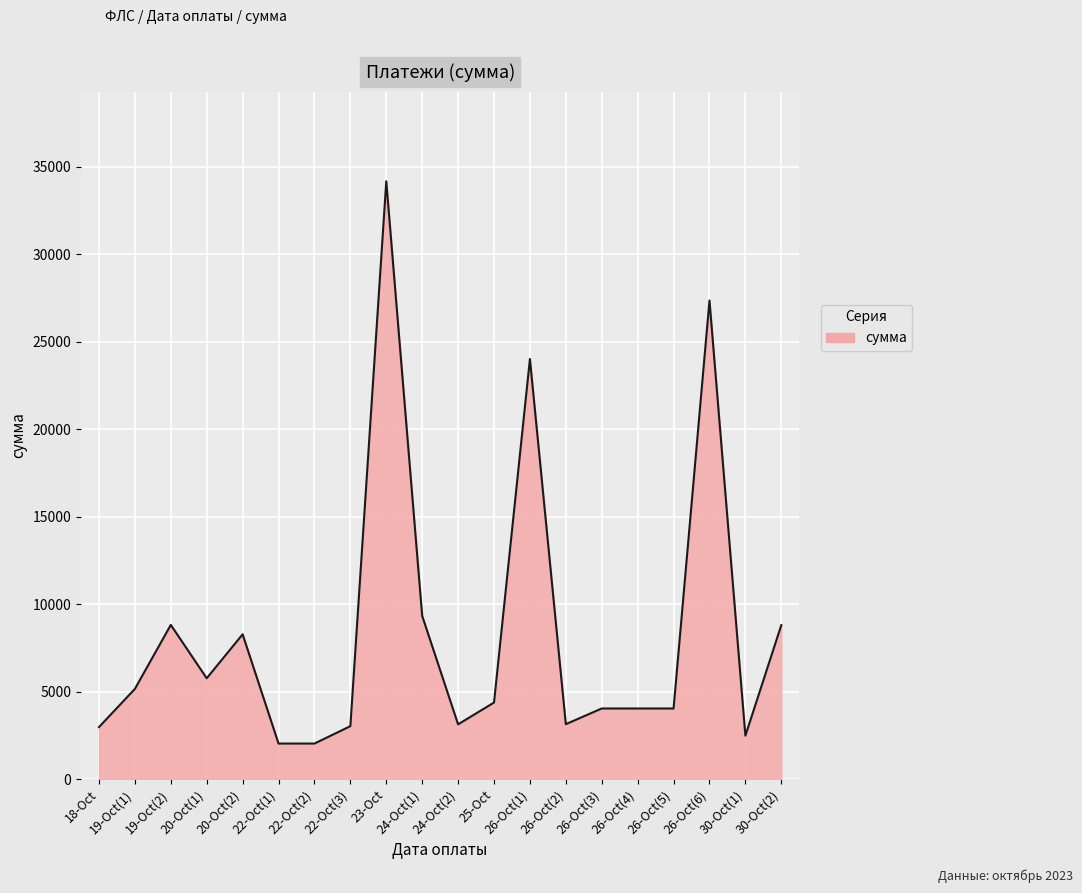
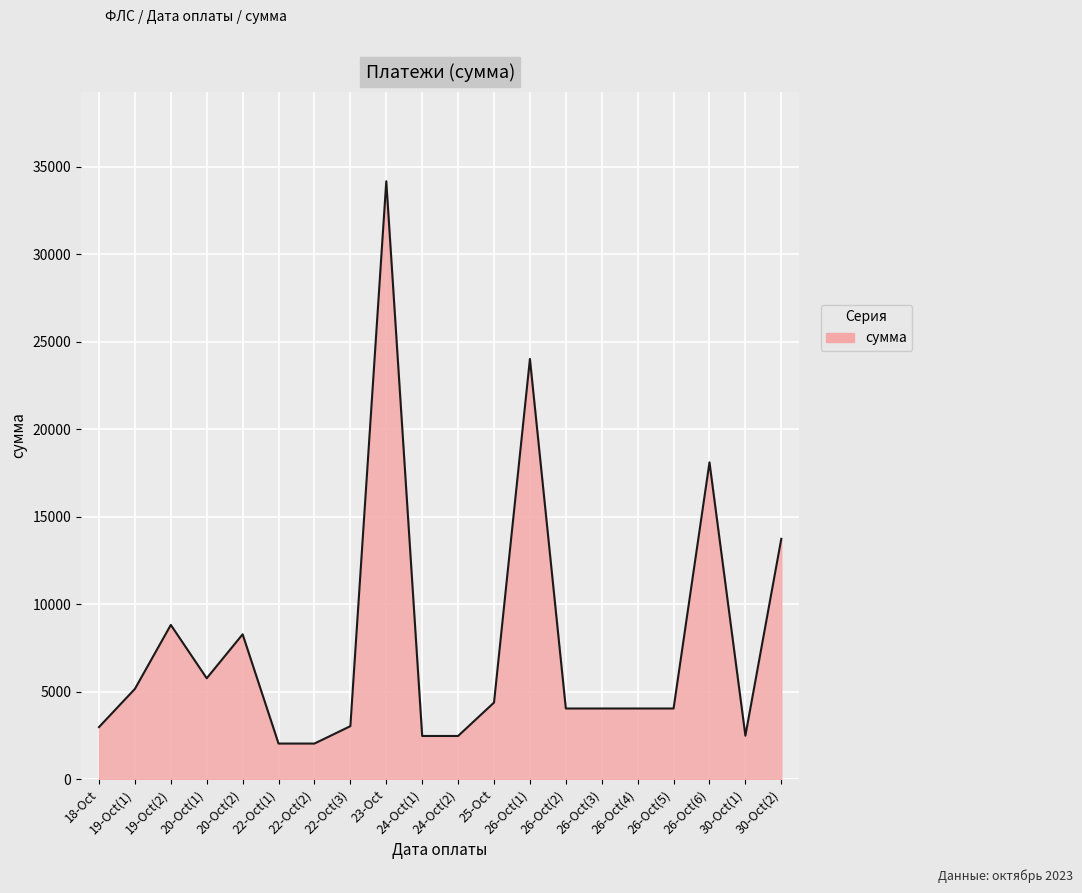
  {
    "18-Oct": 3000,
    "19-Oct(1)": 5200,
    "19-Oct(2)": 8800,
    "20-Oct(1)": 5800,
    "20-Oct(2)": 8300,
    "22-Oct(1)": 2000,
    "22-Oct(2)": 2000,
    "22-Oct(3)": 3000,
    "23-Oct": 34200,
-   "24-Oct(1)": 9300,
-   "24-Oct(2)": 3100,
+   "24-Oct(1)": 2500,
+   "24-Oct(2)": 2500,
    "25-Oct": 4400,
    "26-Oct(1)": 24000,
-   "26-Oct(2)": 3100,
+   "26-Oct(2)": 4000,
    "26-Oct(3)": 4000,
    "26-Oct(4)": 4000,
    "26-Oct(5)": 4000,
-   "26-Oct(6)": 27400,
+   "26-Oct(6)": 18100,
    "30-Oct(1)": 2500,
-   "30-Oct(2)": 8800
+   "30-Oct(2)": 13700
  }
